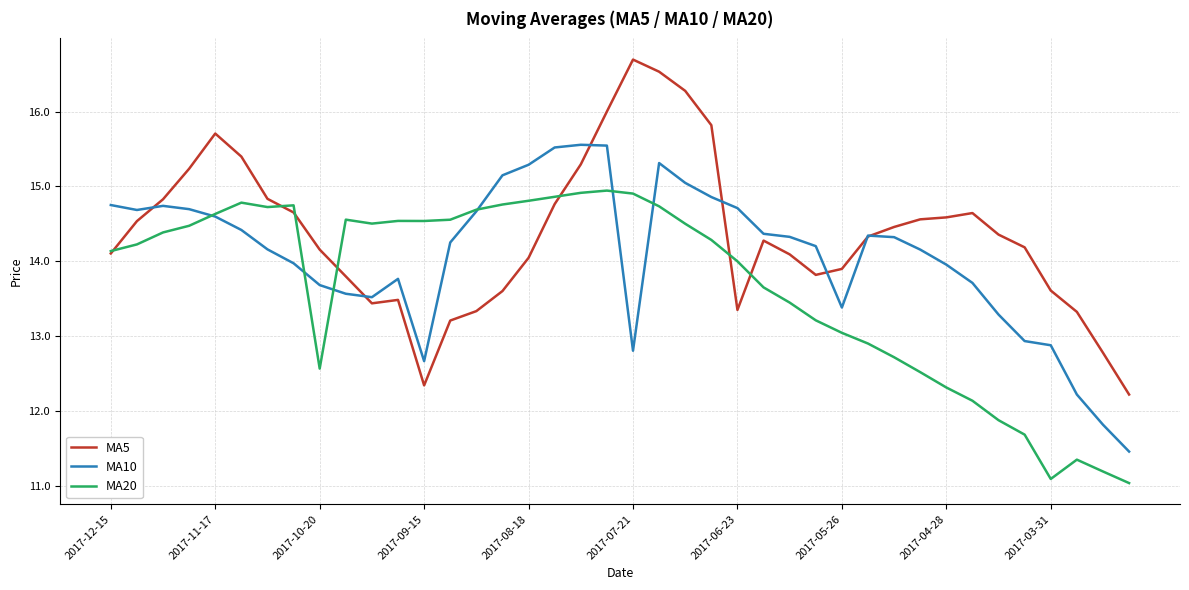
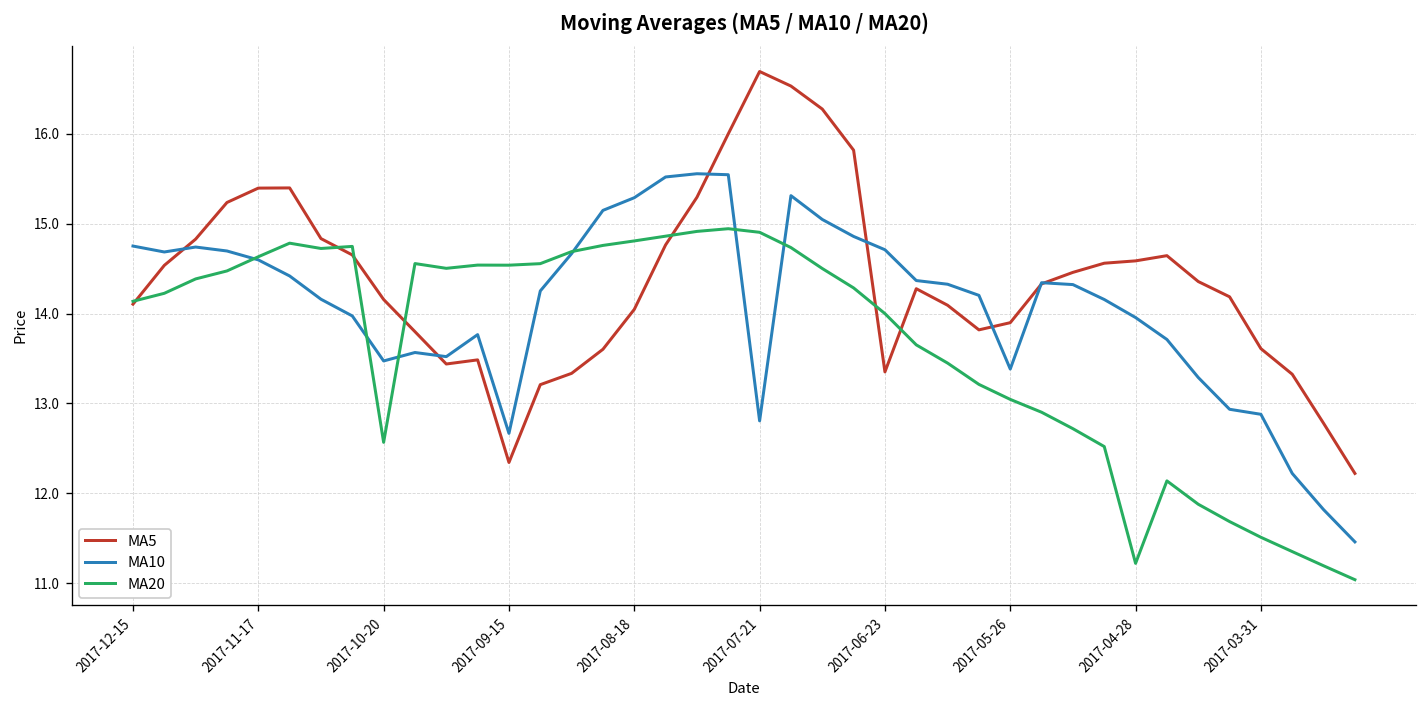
  {
    "MA5": {
-     "2017-11-17": 15.7,
+     "2017-11-17": 15.4,
      "2017-10-20": 14.2,
      "2017-09-15": 12.3,
      "2017-08-18": 14.0,
      "2017-07-21": 16.7,
      "2017-06-23": 13.4,
      "2017-05-26": 13.9,
      "2017-04-28": 14.6,
      "2017-03-31": 13.6
    },
    "MA10": {
      "2017-12-15": 14.8,
      "2017-11-17": 14.6,
-     "2017-10-20": 13.7,
+     "2017-10-20": 13.5,
      "2017-09-15": 12.7,
      "2017-08-18": 15.3,
      "2017-07-21": 12.8,
      "2017-06-23": 14.7,
      "2017-05-26": 13.4,
      "2017-04-28": 14.0,
      "2017-03-31": 12.9
    },
    "MA20": {
      "2017-11-17": 14.6,
      "2017-10-20": 12.6,
      "2017-09-15": 14.5,
      "2017-08-18": 14.8,
      "2017-07-21": 14.9,
      "2017-06-23": 14.0,
      "2017-05-26": 13.0,
-     "2017-04-28": 12.3,
-     "2017-03-31": 11.1
+     "2017-04-28": 11.2,
+     "2017-03-31": 11.5
    }
  }
